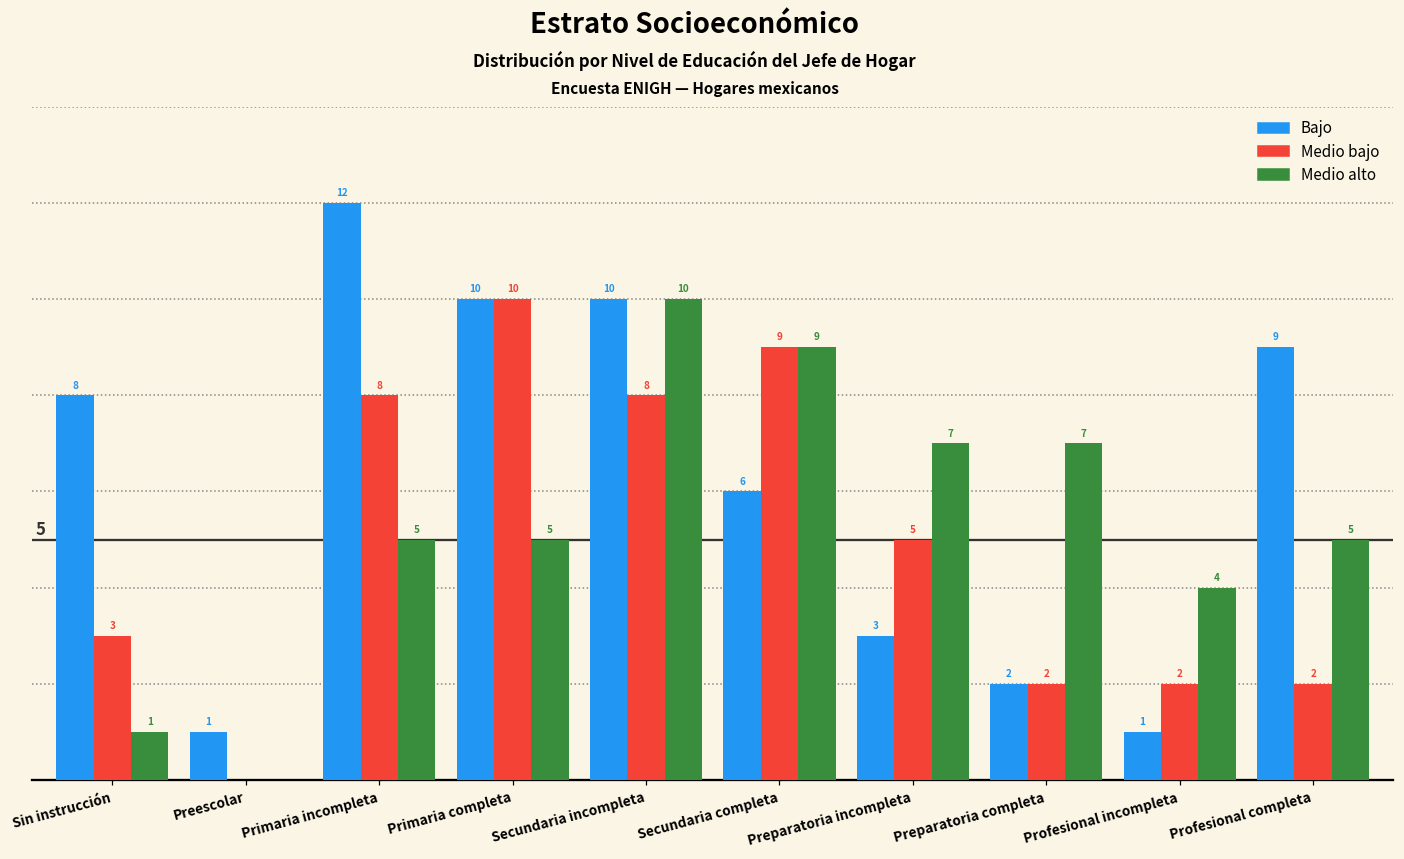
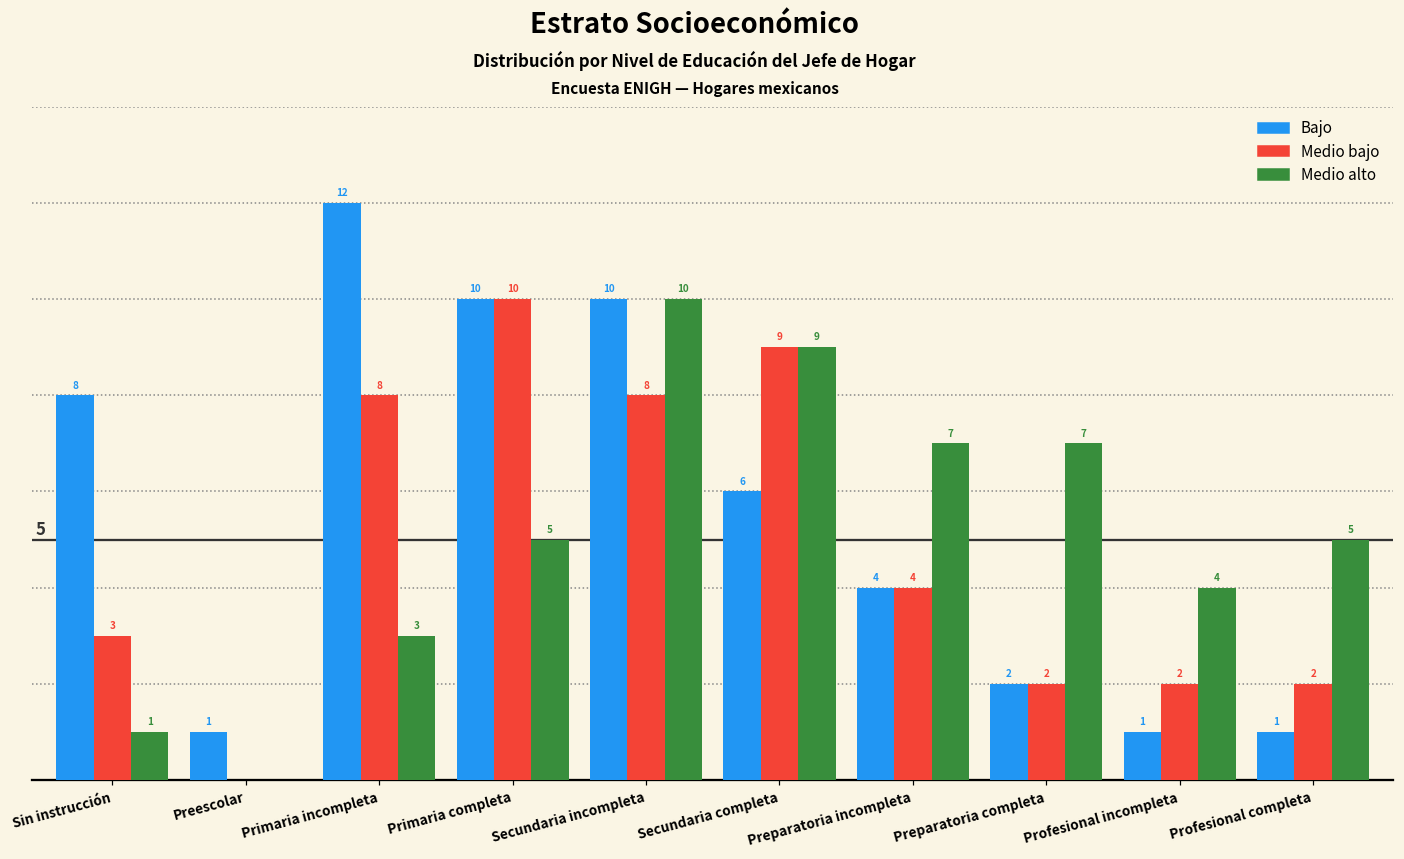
  {
    "Bajo": {
      "Sin instrucción": 8,
      "Preescolar": 1,
      "Primaria incompleta": 12,
      "Primaria completa": 10,
      "Secundaria incompleta": 10,
      "Secundaria completa": 6,
-     "Preparatoria incompleta": 3,
+     "Preparatoria incompleta": 4,
      "Preparatoria completa": 2,
      "Profesional incompleta": 1,
-     "Profesional completa": 9
+     "Profesional completa": 1
    },
    "Medio bajo": {
      "Sin instrucción": 3,
      "Primaria incompleta": 8,
      "Primaria completa": 10,
      "Secundaria incompleta": 8,
      "Secundaria completa": 9,
-     "Preparatoria incompleta": 5,
+     "Preparatoria incompleta": 4,
      "Preparatoria completa": 2,
      "Profesional incompleta": 2,
      "Profesional completa": 2
    },
    "Medio alto": {
      "Sin instrucción": 1,
-     "Primaria incompleta": 5,
+     "Primaria incompleta": 3,
      "Primaria completa": 5,
      "Secundaria incompleta": 10,
      "Secundaria completa": 9,
      "Preparatoria incompleta": 7,
      "Preparatoria completa": 7,
      "Profesional incompleta": 4,
      "Profesional completa": 5
    }
  }
